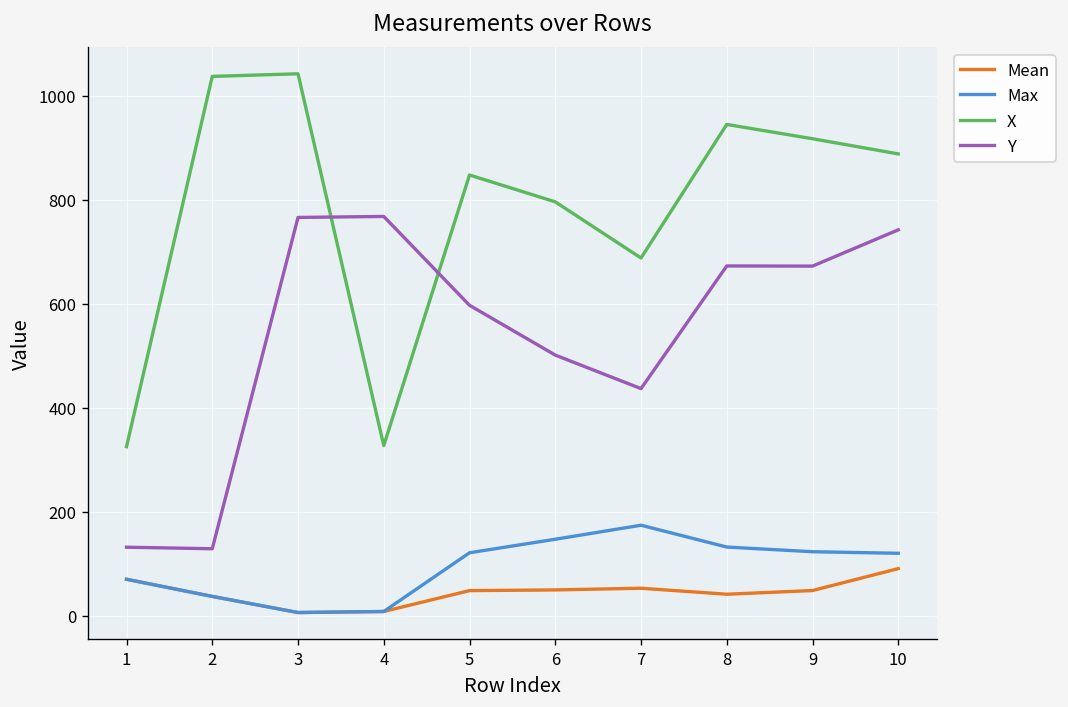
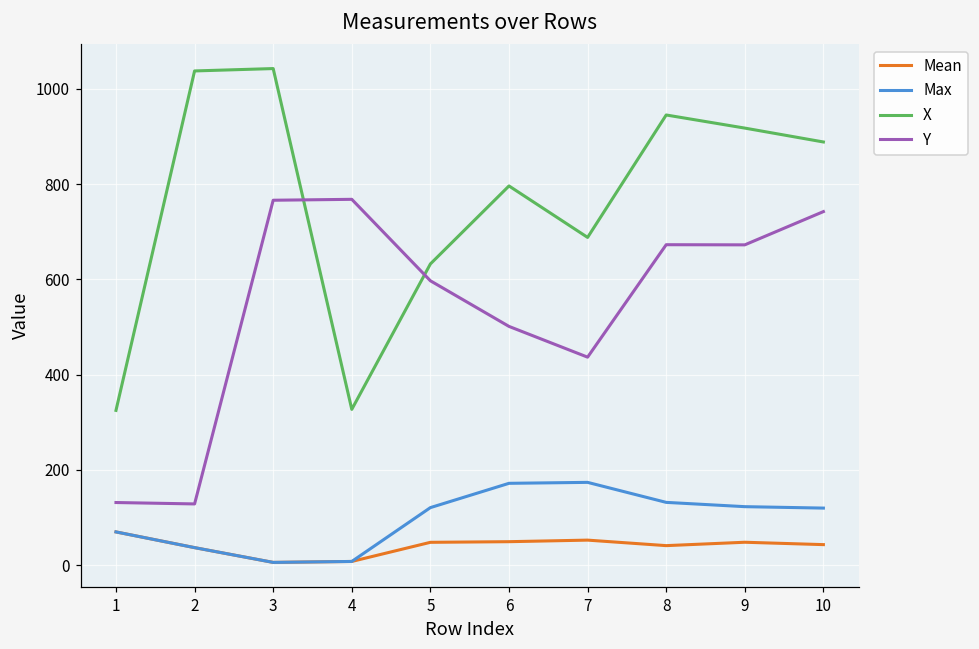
  {
    "Mean": {
      "5": 50,
      "6": 50,
      "7": 50,
      "8": 40,
      "9": 50,
-     "10": 90
+     "10": 40
    },
    "Max": {
      "5": 120,
-     "6": 150,
+     "6": 170,
      "7": 170,
      "8": 130,
      "9": 120,
      "10": 120
    },
    "X": {
      "1": 330,
      "2": 1040,
      "3": 1040,
      "4": 330,
-     "5": 850,
+     "5": 630,
      "6": 800,
      "7": 690,
      "8": 950,
      "9": 920,
      "10": 890
    },
    "Y": {
      "1": 130,
      "2": 130,
      "3": 770,
      "4": 770,
      "5": 600,
      "6": 500,
      "7": 440,
      "8": 670,
      "9": 670,
      "10": 740
    }
  }
